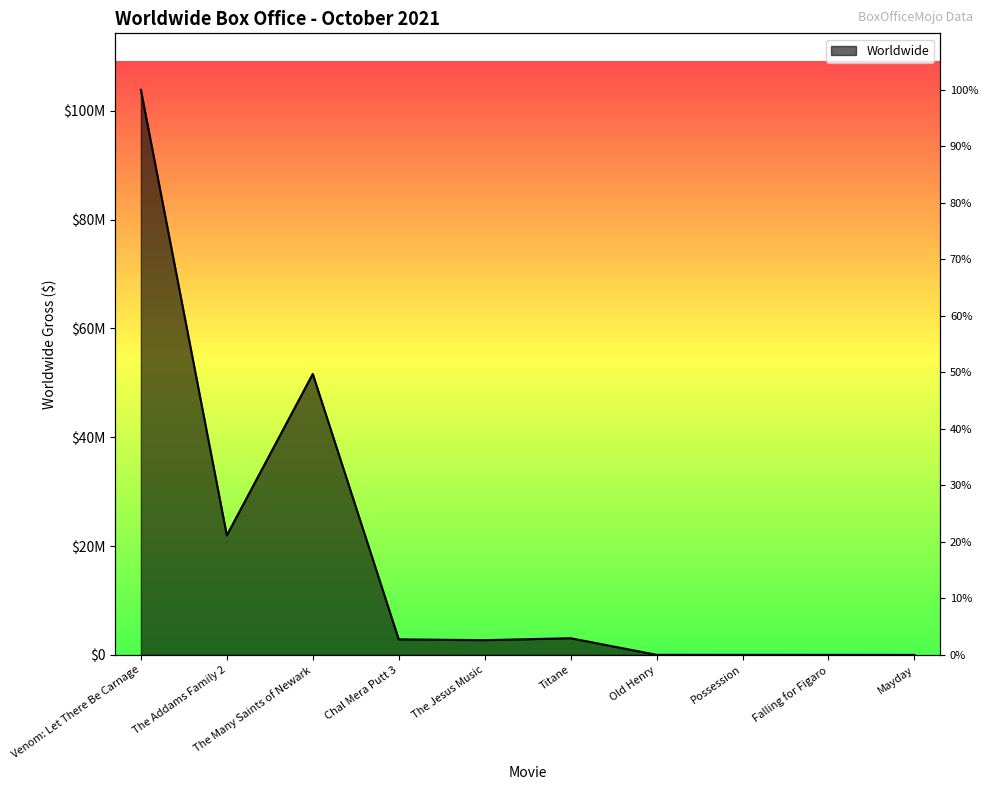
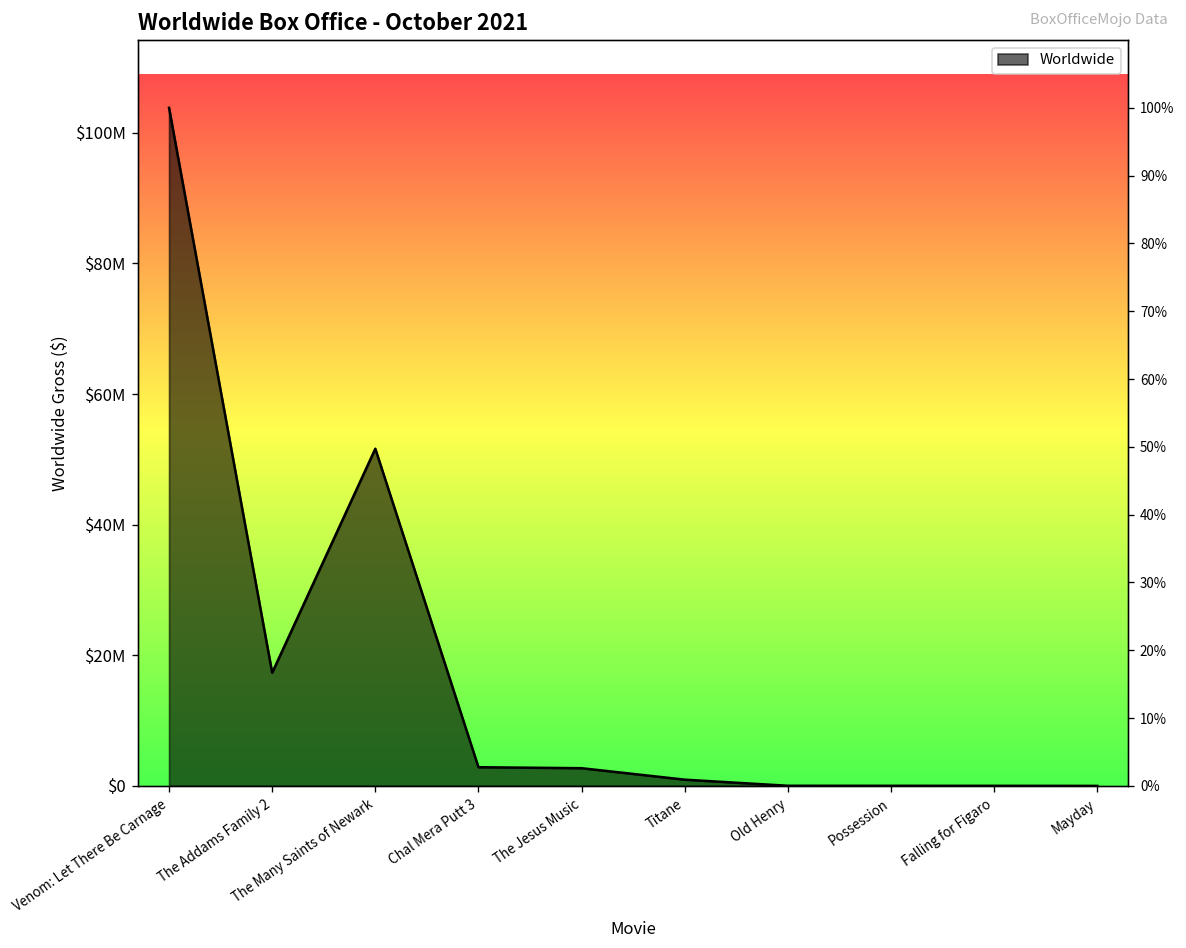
  {
    "Venom: Let There Be Carnage": "$104000000",
-   "The Addams Family 2": "$22000000",
+   "The Addams Family 2": "$17000000",
    "The Many Saints of Newark": "$52000000",
    "Chal Mera Putt 3": "$3000000",
    "The Jesus Music": "$3000000",
-   "Titane": "$3000000",
+   "Titane": "$1000000",
    "Old Henry": "$0",
    "Possession": "$0",
    "Falling for Figaro": "$0",
    "Mayday": "$0"
  }
